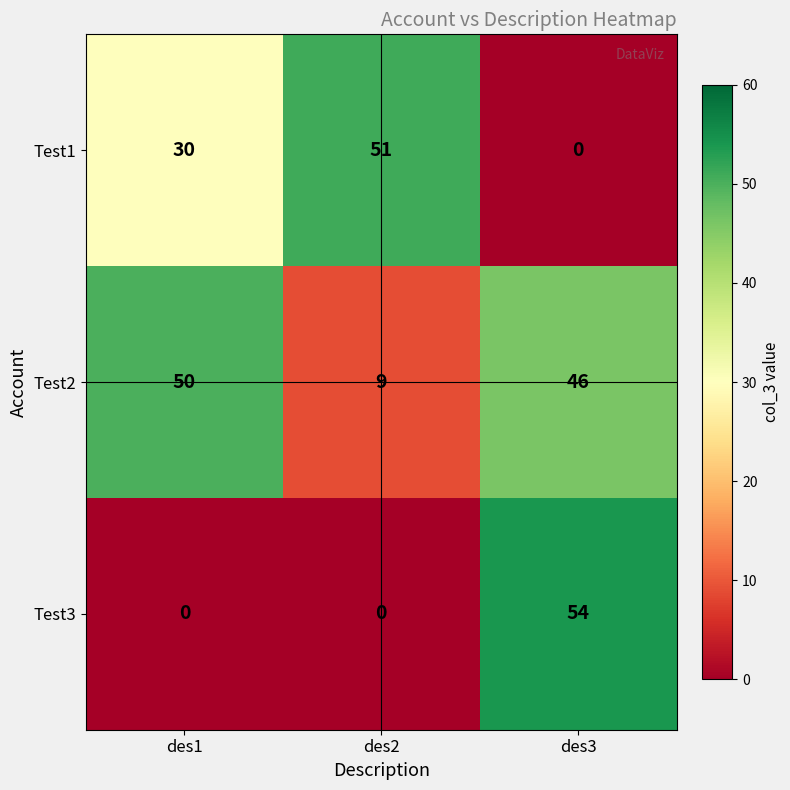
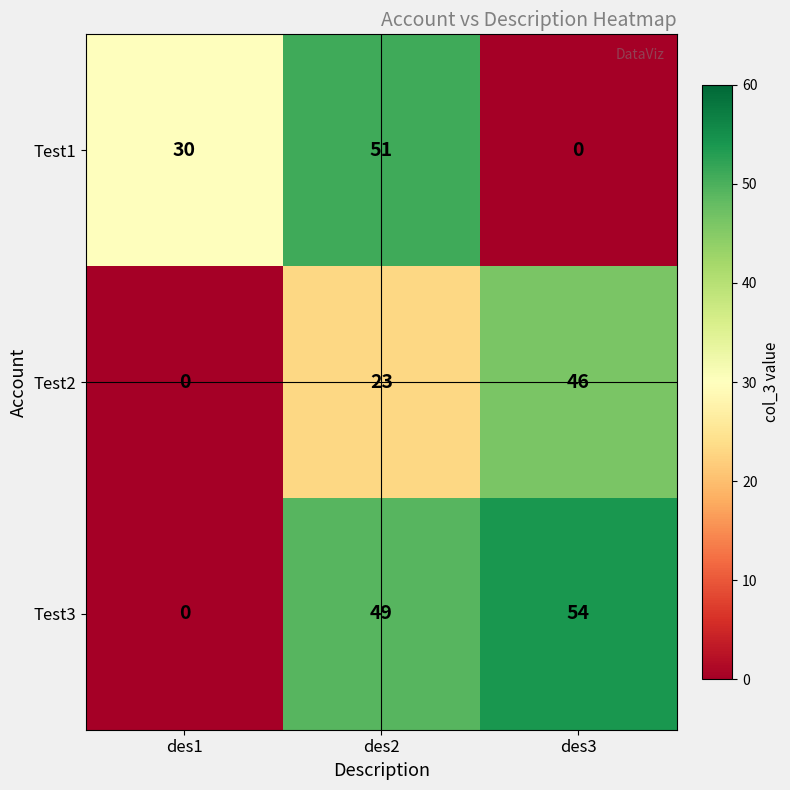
  {
    "Test1": {
      "des1": 30,
      "des2": 51
    },
    "Test2": {
-     "des1": 50,
-     "des2": 9,
+     "des1": 0,
+     "des2": 23,
      "des3": 46
    },
    "Test3": {
      "des1": 0,
-     "des2": 0,
+     "des2": 49,
      "des3": 54
    }
  }
